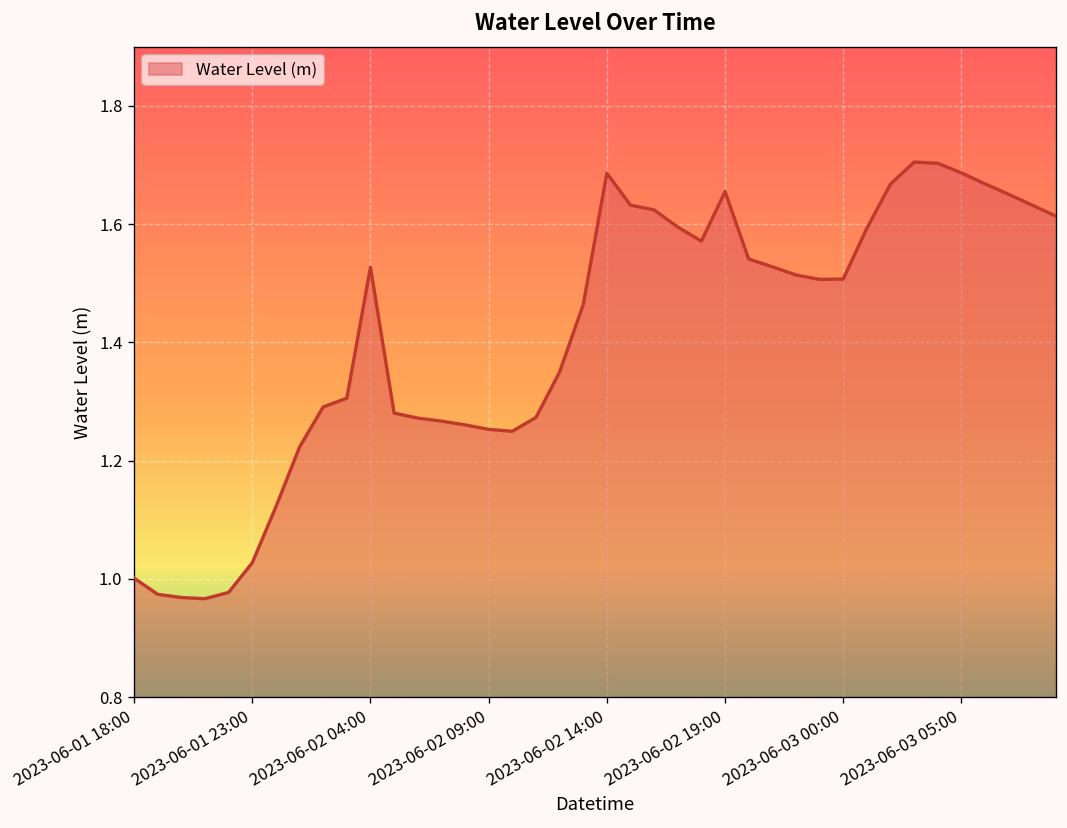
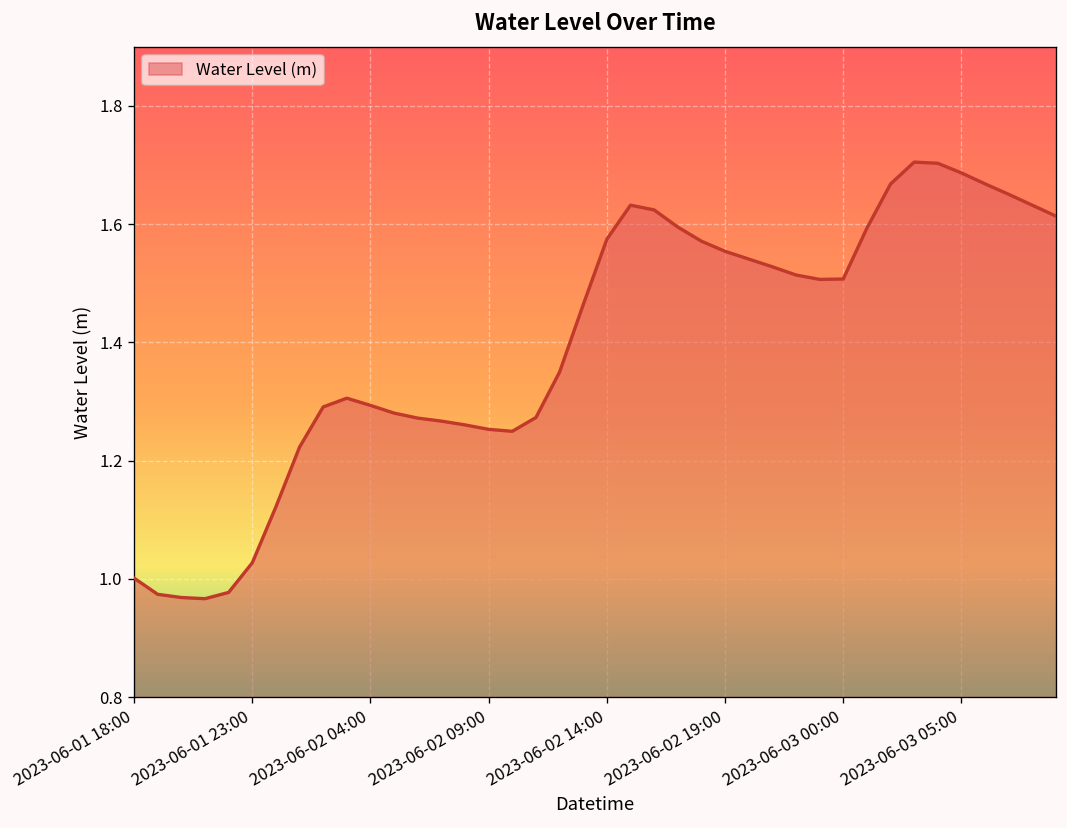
  {
    "2023-06-01 18:00": 1.00,
    "2023-06-01 23:00": 1.03,
-   "2023-06-02 04:00": 1.53,
+   "2023-06-02 04:00": 1.29,
    "2023-06-02 09:00": 1.25,
-   "2023-06-02 14:00": 1.69,
-   "2023-06-02 19:00": 1.65,
+   "2023-06-02 14:00": 1.57,
+   "2023-06-02 19:00": 1.55,
    "2023-06-03 00:00": 1.51,
    "2023-06-03 05:00": 1.69
  }
